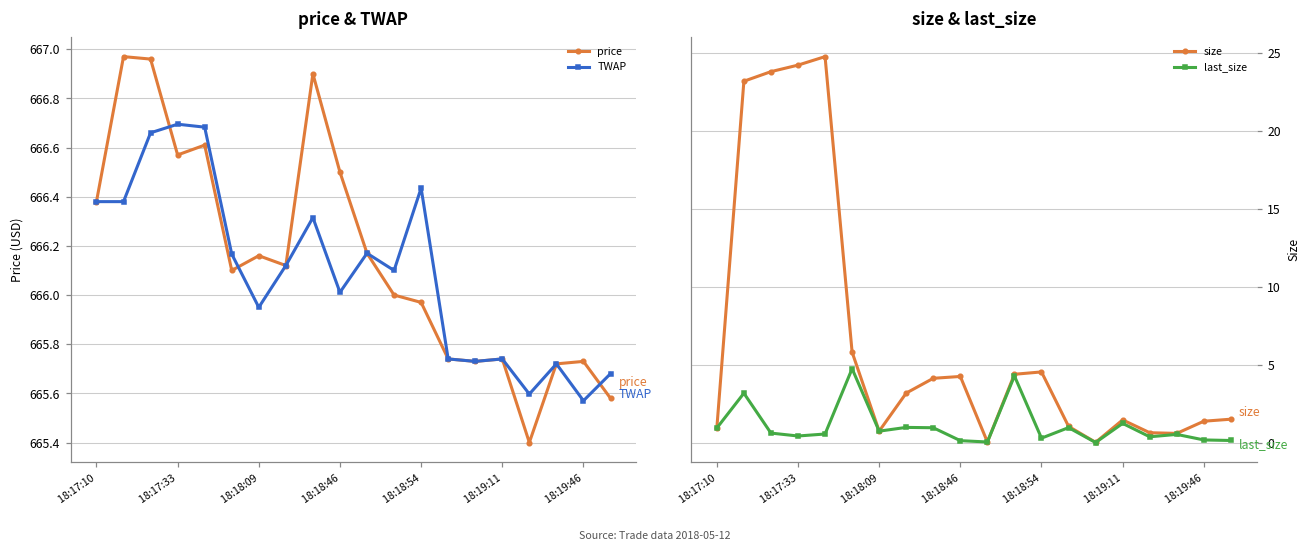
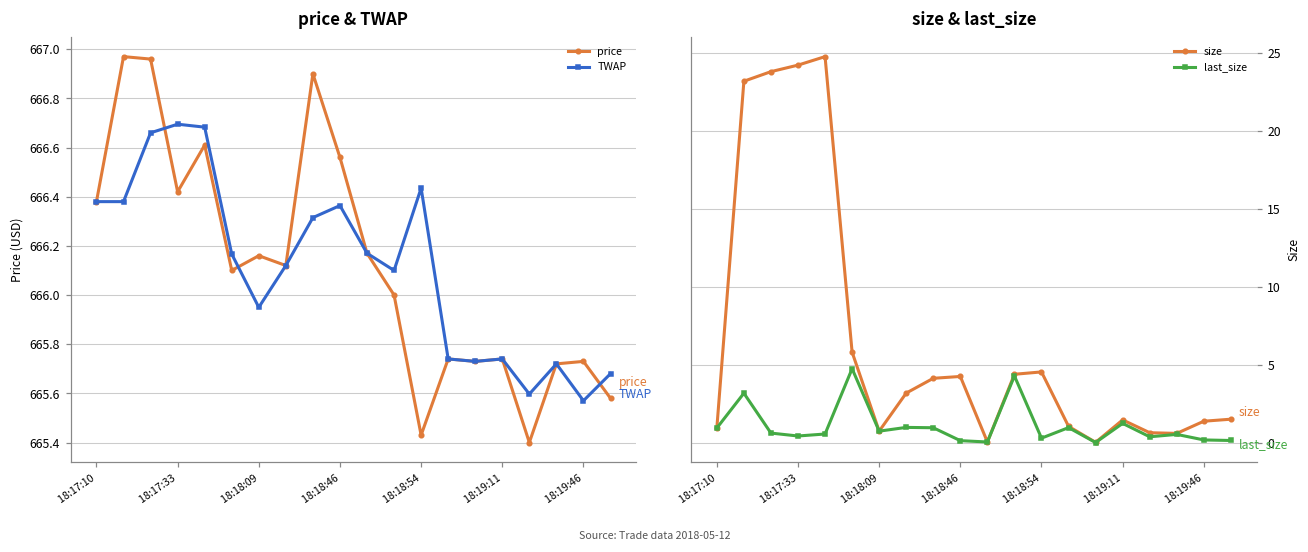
  {
    "price & TWAP": {
      "price": {
-       "18:17:33": 666.57,
+       "18:17:33": 666.42,
        "18:18:09": 666.16,
-       "18:18:46": 666.50,
-       "18:18:54": 665.97,
+       "18:18:46": 666.56,
+       "18:18:54": 665.43,
        "18:19:46": 665.73
      },
      "TWAP": {
        "18:17:33": 666.70,
        "18:18:09": 665.95,
-       "18:18:46": 666.01,
+       "18:18:46": 666.36,
        "18:18:54": 666.44,
        "18:19:46": 665.57
      }
    },
    "size & last_size": {
      "size": {
        "18:17:33": 24.2,
        "18:18:46": 4.2,
        "18:18:54": 4.5,
        "18:19:11": 1.5,
        "18:19:46": 1.4
      },
      "last_size": {
        "18:17:33": 0.4,
        "18:18:46": 0.1,
        "18:18:54": 0.3,
        "18:19:11": 1.2,
        "18:19:46": 0.2
      }
    }
  }
